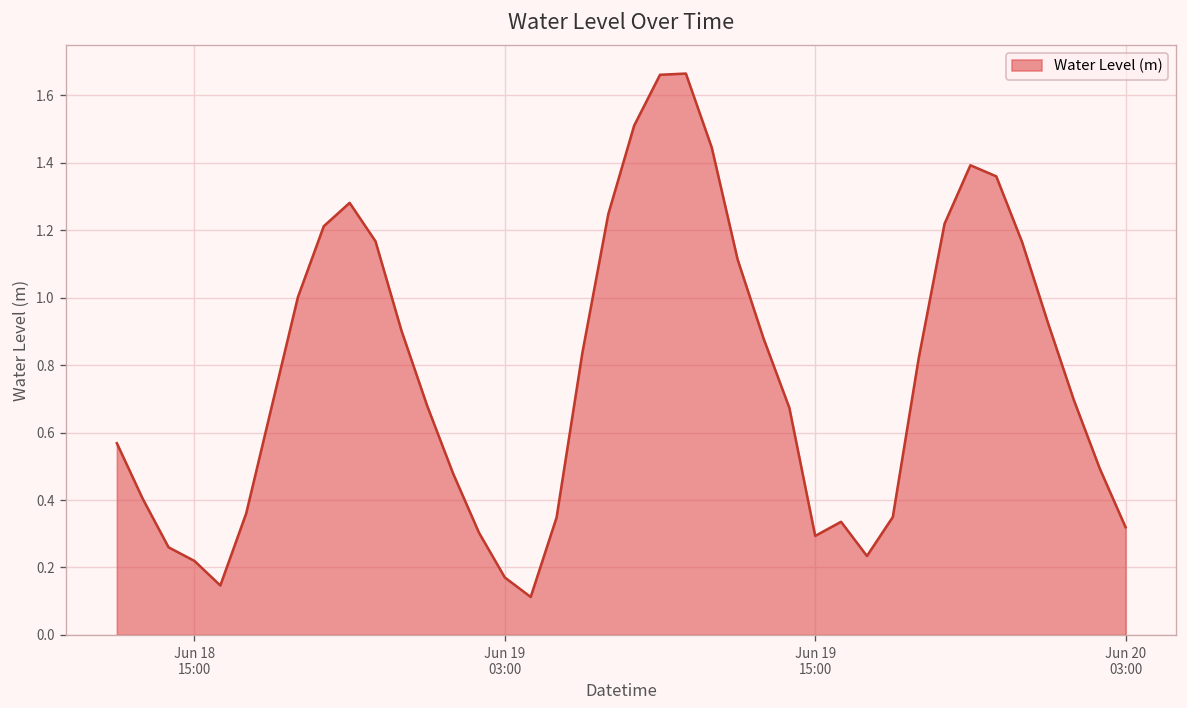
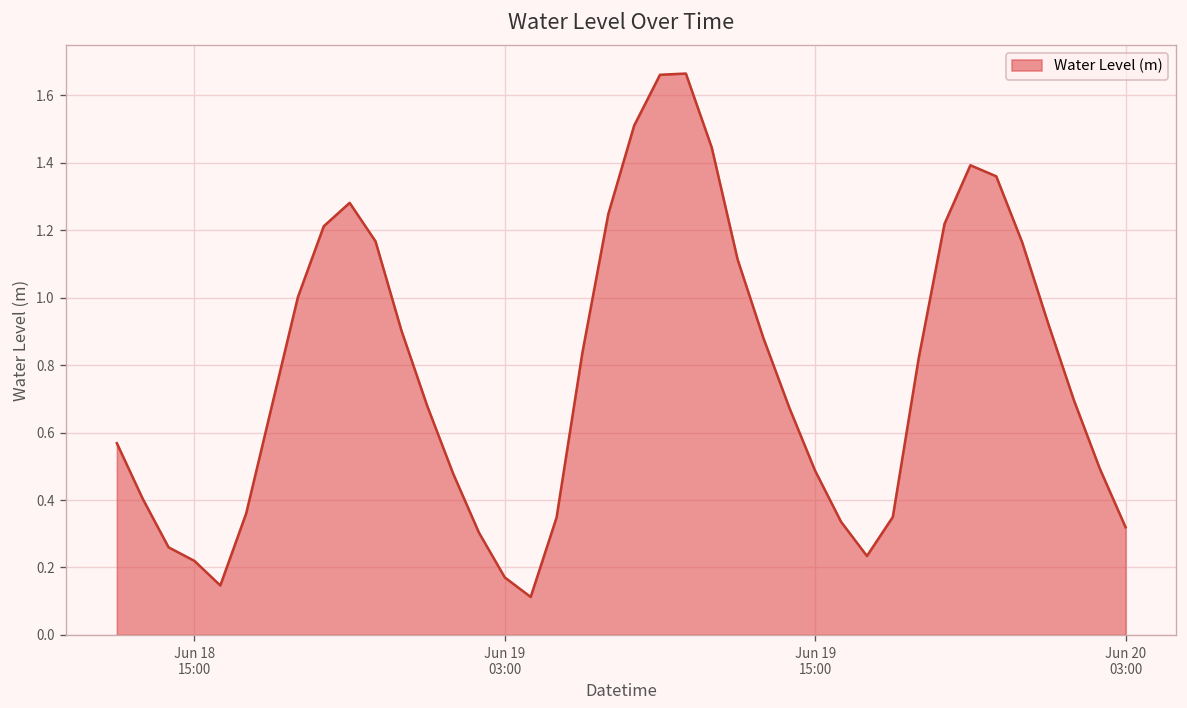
  {
    "Jun 18 15:00": 0.22,
    "Jun 19 03:00": 0.17,
-   "Jun 19 15:00": 0.29,
+   "Jun 19 15:00": 0.49,
    "Jun 20 03:00": 0.32
  }
